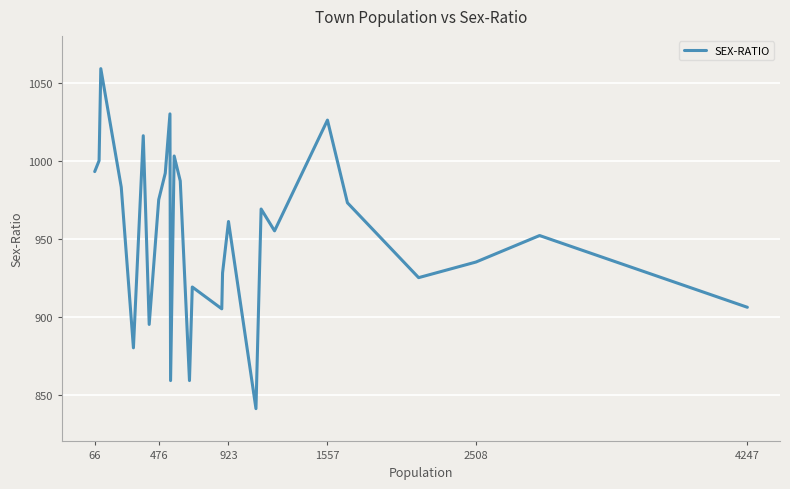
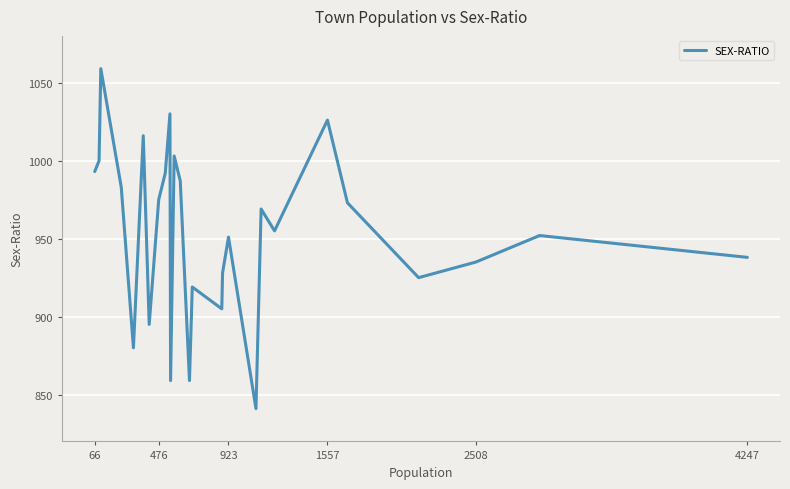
  {
    "66": 993,
    "476": 975,
-   "923": 961,
+   "923": 951,
    "1557": 1026,
    "2508": 935,
-   "4247": 906
+   "4247": 938
  }
